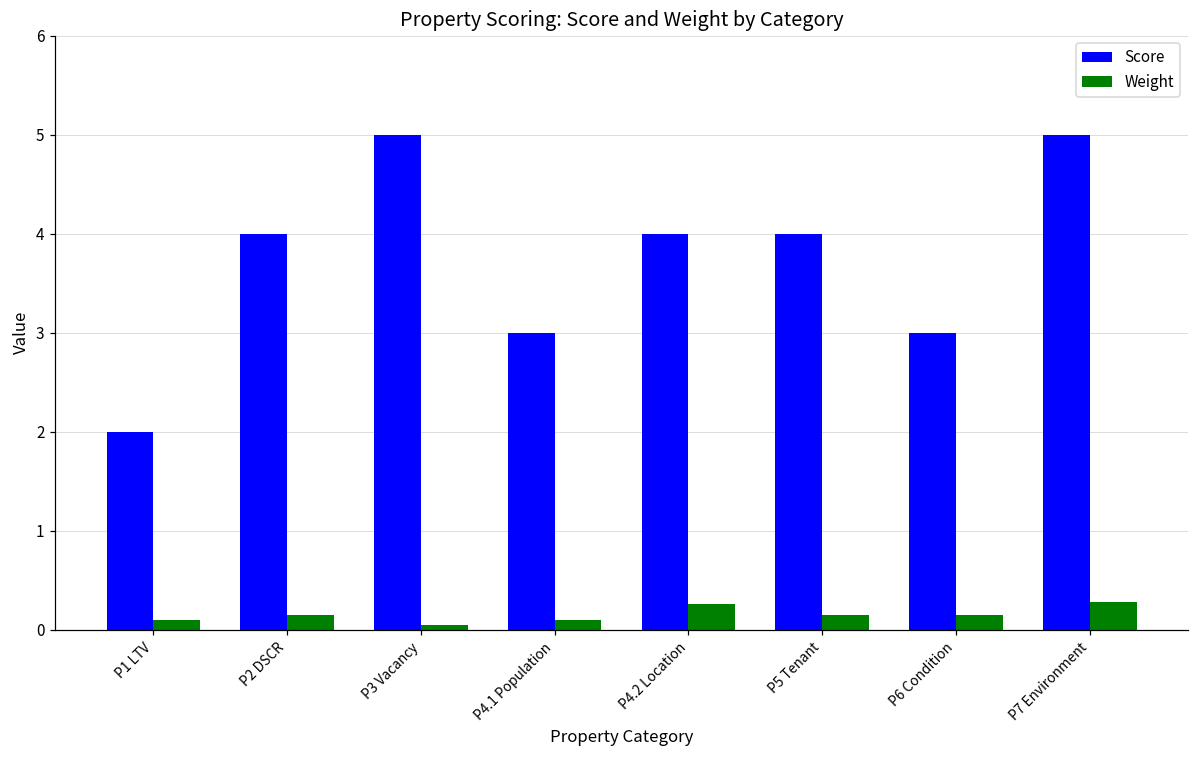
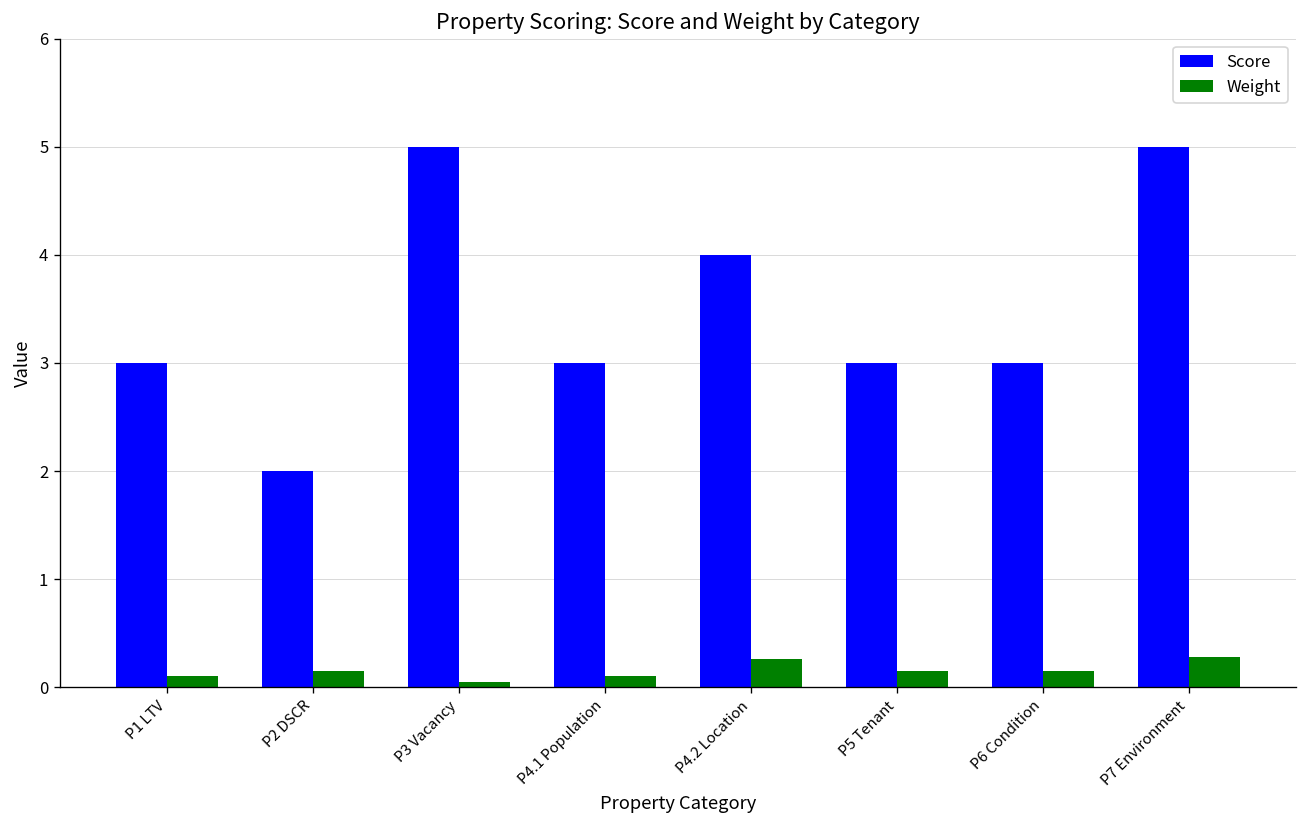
  {
    "Score": {
-     "P1 LTV": 2,
-     "P2 DSCR": 4,
+     "P1 LTV": 3,
+     "P2 DSCR": 2,
      "P3 Vacancy": 5,
      "P4.1 Population": 3,
      "P4.2 Location": 4,
-     "P5 Tenant": 4,
+     "P5 Tenant": 3,
      "P6 Condition": 3,
      "P7 Environment": 5
    },
    "Weight": {
      "P1 LTV": 0.1,
      "P2 DSCR": 0.2,
      "P3 Vacancy": 0.1,
      "P4.1 Population": 0.1,
      "P4.2 Location": 0.3,
      "P5 Tenant": 0.2,
      "P6 Condition": 0.2,
      "P7 Environment": 0.3
    }
  }
